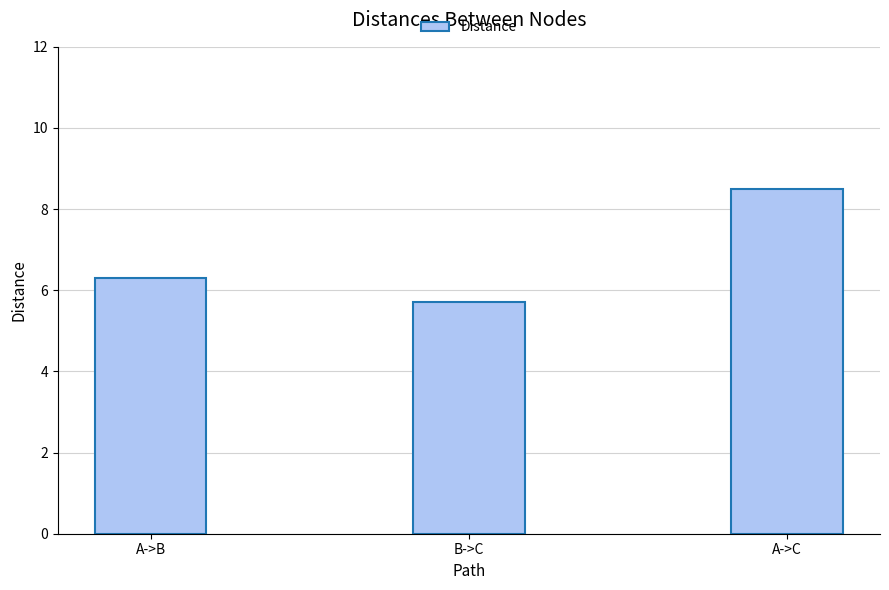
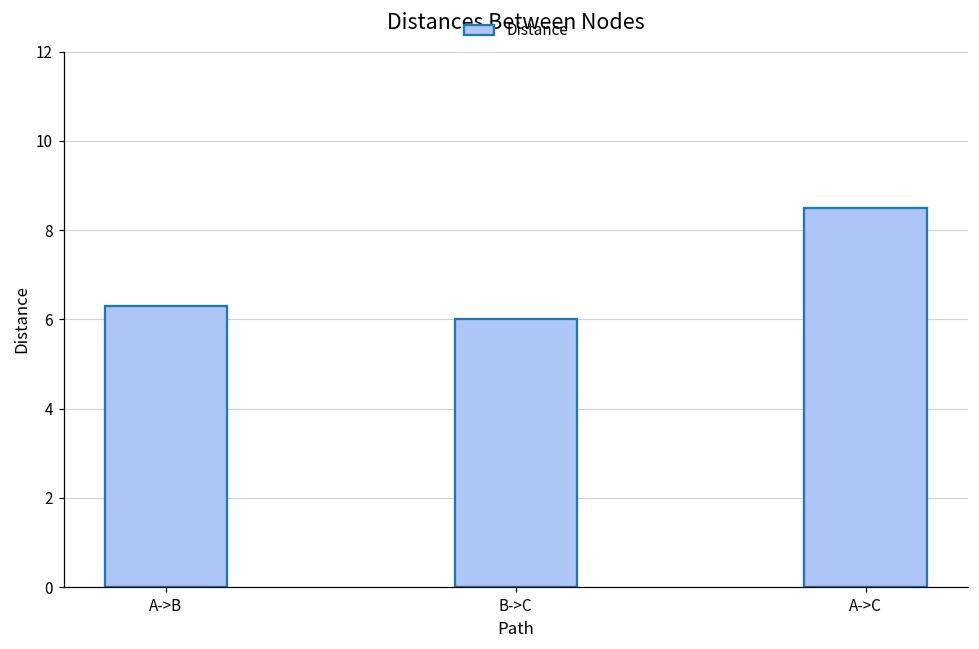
  {
    "A->B": 6.3,
-   "B->C": 5.7,
+   "B->C": 6.0,
    "A->C": 8.5
  }
